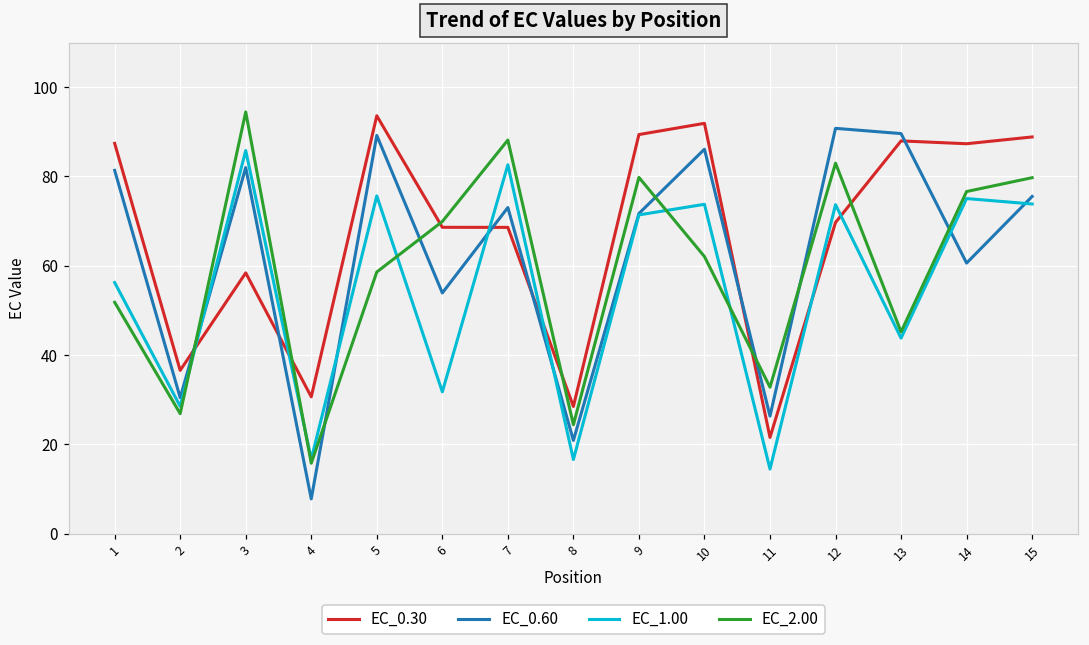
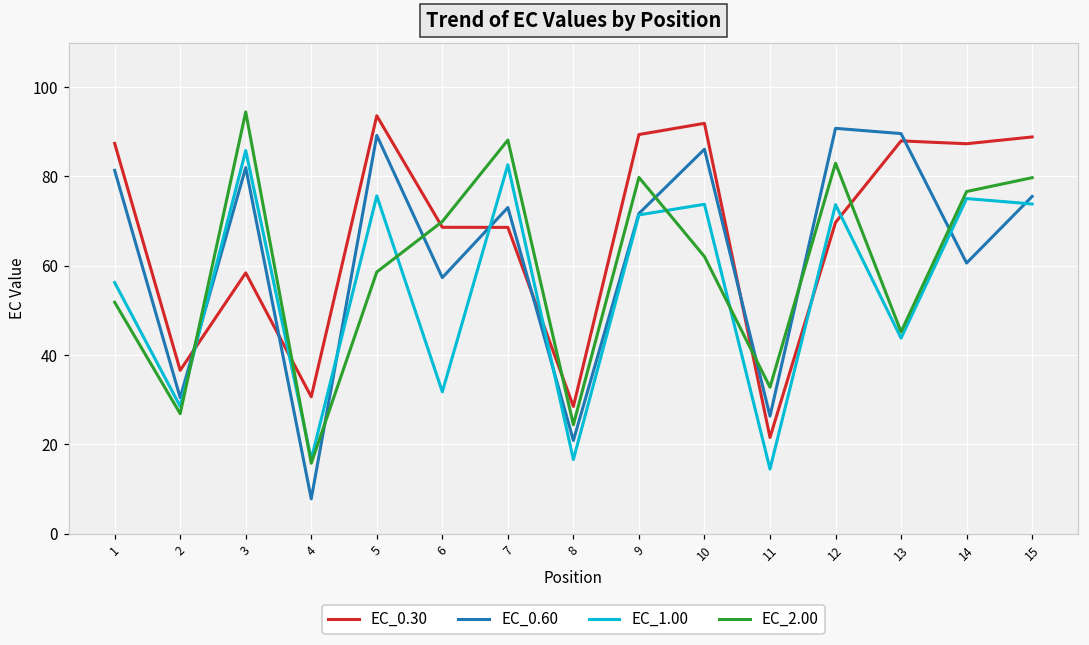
  {
    "EC_0.30": {
      "1": 87,
      "2": 37,
      "3": 58,
      "4": 31,
      "5": 94,
      "6": 69,
      "7": 69,
      "8": 28,
      "9": 89,
      "10": 92,
      "11": 22,
      "12": 70,
      "13": 88,
      "14": 87,
      "15": 89
    },
    "EC_0.60": {
      "1": 81,
      "2": 30,
      "3": 82,
      "4": 8,
      "5": 89,
-     "6": 54,
+     "6": 57,
      "7": 73,
      "8": 21,
      "10": 86,
      "11": 26,
      "12": 91,
      "13": 90,
      "14": 61,
      "15": 76
    },
    "EC_1.00": {
      "1": 56,
      "2": 29,
      "3": 86,
      "4": 17,
      "5": 76,
      "6": 32,
      "7": 83,
      "8": 17,
      "10": 74,
      "11": 14,
      "12": 74,
      "13": 44,
      "14": 75,
      "15": 74
    },
    "EC_2.00": {
      "1": 52,
      "2": 27,
      "3": 94,
      "4": 16,
      "5": 59,
      "6": 70,
      "7": 88,
      "8": 24,
      "9": 80,
      "10": 62,
      "11": 33,
      "12": 83,
      "13": 45,
      "14": 77,
      "15": 80
    }
  }
